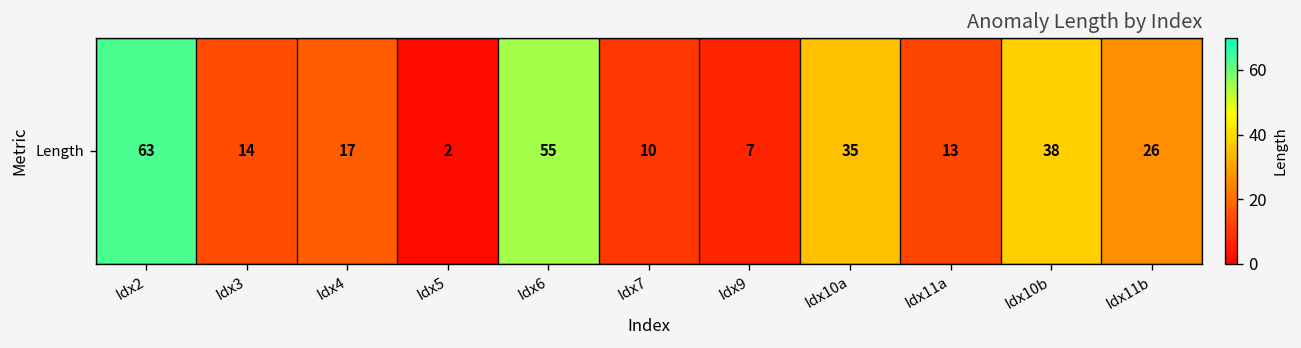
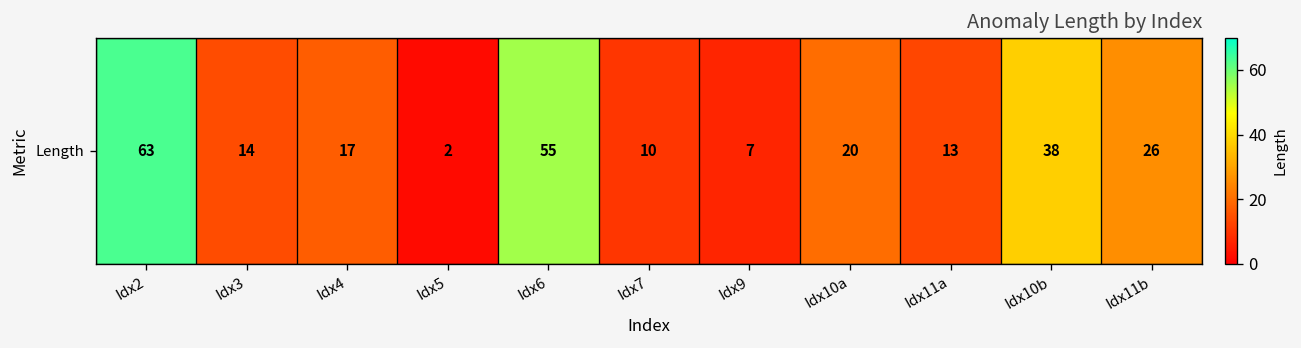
  {
    "Length": {
      "Idx2": 63,
      "Idx3": 14,
      "Idx4": 17,
      "Idx5": 2,
      "Idx6": 55,
      "Idx7": 10,
      "Idx9": 7,
-     "Idx10a": 35,
+     "Idx10a": 20,
      "Idx11a": 13,
      "Idx10b": 38,
      "Idx11b": 26
    }
  }
